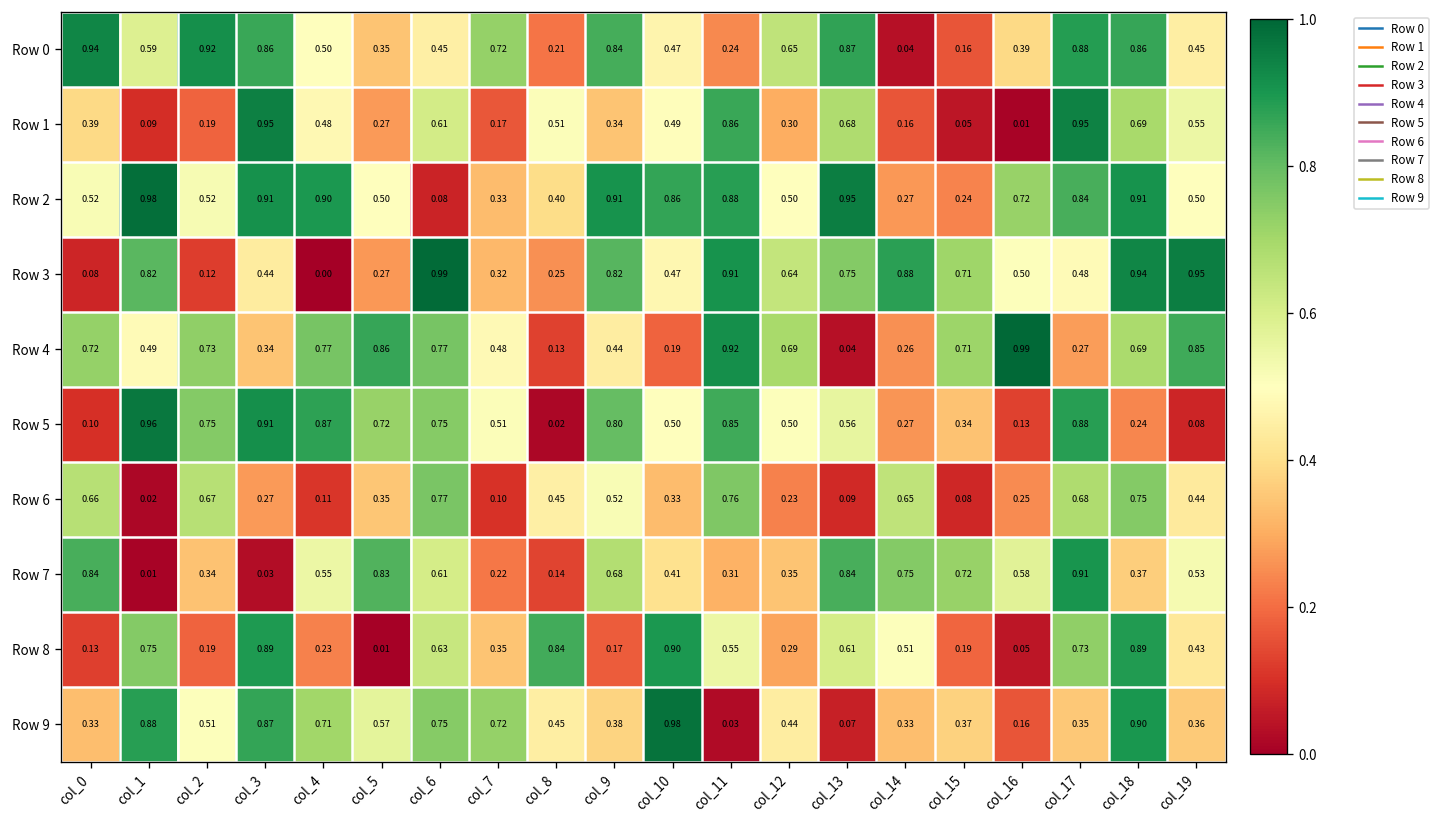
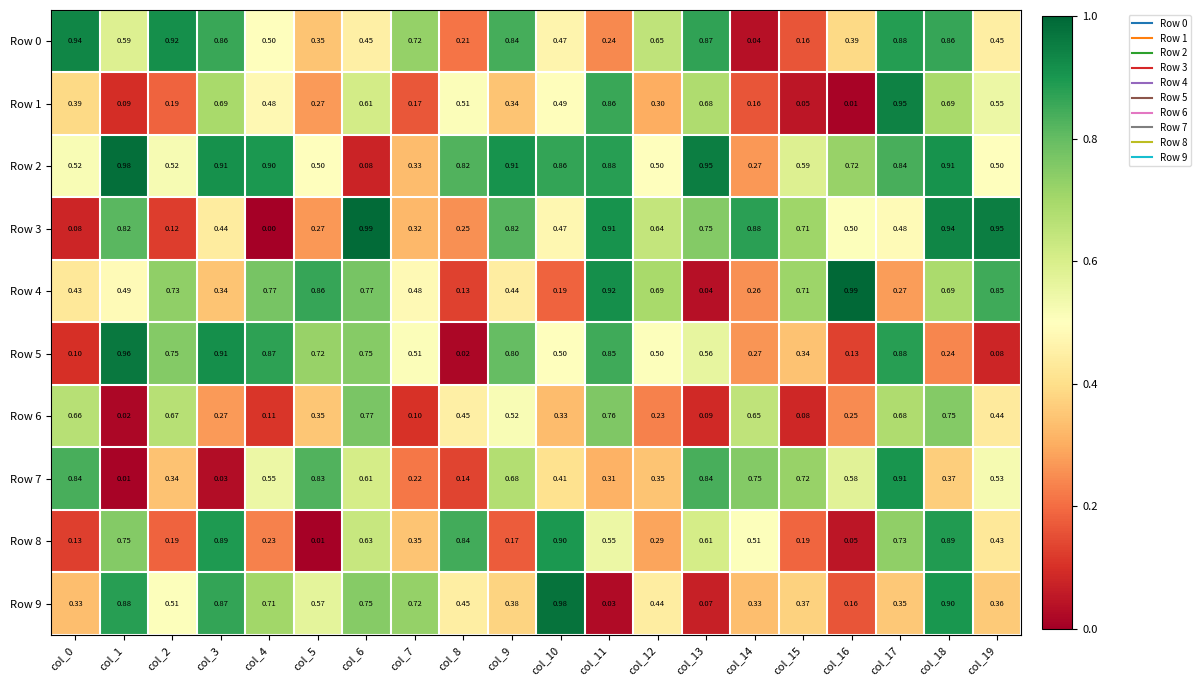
  {
    "Row 0": {
      "col_0": 0.94,
      "col_1": 0.59,
      "col_2": 0.92,
      "col_3": 0.86,
      "col_4": 0.50,
      "col_5": 0.35,
      "col_6": 0.45,
      "col_7": 0.72,
      "col_8": 0.21,
      "col_9": 0.84,
      "col_10": 0.47,
      "col_11": 0.24,
      "col_12": 0.65,
      "col_13": 0.87,
      "col_14": 0.04,
      "col_15": 0.16,
      "col_16": 0.39,
      "col_17": 0.88,
      "col_18": 0.86,
      "col_19": 0.45
    },
    "Row 1": {
      "col_0": 0.39,
      "col_1": 0.09,
      "col_2": 0.19,
-     "col_3": 0.95,
+     "col_3": 0.69,
      "col_4": 0.48,
      "col_5": 0.27,
      "col_6": 0.61,
      "col_7": 0.17,
      "col_8": 0.51,
      "col_9": 0.34,
      "col_10": 0.49,
      "col_11": 0.86,
      "col_12": 0.30,
      "col_13": 0.68,
      "col_14": 0.16,
      "col_15": 0.05,
      "col_16": 0.01,
      "col_17": 0.95,
      "col_18": 0.69,
      "col_19": 0.55
    },
    "Row 2": {
      "col_0": 0.52,
      "col_1": 0.98,
      "col_2": 0.52,
      "col_3": 0.91,
      "col_4": 0.90,
      "col_5": 0.50,
      "col_6": 0.08,
      "col_7": 0.33,
-     "col_8": 0.40,
+     "col_8": 0.82,
      "col_9": 0.91,
      "col_10": 0.86,
      "col_11": 0.88,
      "col_12": 0.50,
      "col_13": 0.95,
      "col_14": 0.27,
-     "col_15": 0.24,
+     "col_15": 0.59,
      "col_16": 0.72,
      "col_17": 0.84,
      "col_18": 0.91,
      "col_19": 0.50
    },
    "Row 3": {
      "col_0": 0.08,
      "col_1": 0.82,
      "col_2": 0.12,
      "col_3": 0.44,
      "col_4": 0.00,
      "col_5": 0.27,
      "col_6": 0.99,
      "col_7": 0.32,
      "col_8": 0.25,
      "col_9": 0.82,
      "col_10": 0.47,
      "col_11": 0.91,
      "col_12": 0.64,
      "col_13": 0.75,
      "col_14": 0.88,
      "col_15": 0.71,
      "col_16": 0.50,
      "col_17": 0.48,
      "col_18": 0.94,
      "col_19": 0.95
    },
    "Row 4": {
-     "col_0": 0.72,
+     "col_0": 0.43,
      "col_1": 0.49,
      "col_2": 0.73,
      "col_3": 0.34,
      "col_4": 0.77,
      "col_5": 0.86,
      "col_6": 0.77,
      "col_7": 0.48,
      "col_8": 0.13,
      "col_9": 0.44,
      "col_10": 0.19,
      "col_11": 0.92,
      "col_12": 0.69,
      "col_13": 0.04,
      "col_14": 0.26,
      "col_15": 0.71,
      "col_16": 0.99,
      "col_17": 0.27,
      "col_18": 0.69,
      "col_19": 0.85
    },
    "Row 5": {
      "col_0": 0.10,
      "col_1": 0.96,
      "col_2": 0.75,
      "col_3": 0.91,
      "col_4": 0.87,
      "col_5": 0.72,
      "col_6": 0.75,
      "col_7": 0.51,
      "col_8": 0.02,
      "col_9": 0.80,
      "col_10": 0.50,
      "col_11": 0.85,
      "col_12": 0.50,
      "col_13": 0.56,
      "col_14": 0.27,
      "col_15": 0.34,
      "col_16": 0.13,
      "col_17": 0.88,
      "col_18": 0.24,
      "col_19": 0.08
    },
    "Row 6": {
      "col_0": 0.66,
      "col_1": 0.02,
      "col_2": 0.67,
      "col_3": 0.27,
      "col_4": 0.11,
      "col_5": 0.35,
      "col_6": 0.77,
      "col_7": 0.10,
      "col_8": 0.45,
      "col_9": 0.52,
      "col_10": 0.33,
      "col_11": 0.76,
      "col_12": 0.23,
      "col_13": 0.09,
      "col_14": 0.65,
      "col_15": 0.08,
      "col_16": 0.25,
      "col_17": 0.68,
      "col_18": 0.75,
      "col_19": 0.44
    },
    "Row 7": {
      "col_0": 0.84,
      "col_1": 0.01,
      "col_2": 0.34,
      "col_3": 0.03,
      "col_4": 0.55,
      "col_5": 0.83,
      "col_6": 0.61,
      "col_7": 0.22,
      "col_8": 0.14,
      "col_9": 0.68,
      "col_10": 0.41,
      "col_11": 0.31,
      "col_12": 0.35,
      "col_13": 0.84,
      "col_14": 0.75,
      "col_15": 0.72,
      "col_16": 0.58,
      "col_17": 0.91,
      "col_18": 0.37,
      "col_19": 0.53
    },
    "Row 8": {
      "col_0": 0.13,
      "col_1": 0.75,
      "col_2": 0.19,
      "col_3": 0.89,
      "col_4": 0.23,
      "col_5": 0.01,
      "col_6": 0.63,
      "col_7": 0.35,
      "col_8": 0.84,
      "col_9": 0.17,
      "col_10": 0.90,
      "col_11": 0.55,
      "col_12": 0.29,
      "col_13": 0.61,
      "col_14": 0.51,
      "col_15": 0.19,
      "col_16": 0.05,
      "col_17": 0.73,
      "col_18": 0.89,
      "col_19": 0.43
    },
    "Row 9": {
      "col_0": 0.33,
      "col_1": 0.88,
      "col_2": 0.51,
      "col_3": 0.87,
      "col_4": 0.71,
      "col_5": 0.57,
      "col_6": 0.75,
      "col_7": 0.72,
      "col_8": 0.45,
      "col_9": 0.38,
      "col_10": 0.98,
      "col_11": 0.03,
      "col_12": 0.44,
      "col_13": 0.07,
      "col_14": 0.33,
      "col_15": 0.37,
      "col_16": 0.16,
      "col_17": 0.35,
      "col_18": 0.90,
      "col_19": 0.36
    }
  }
